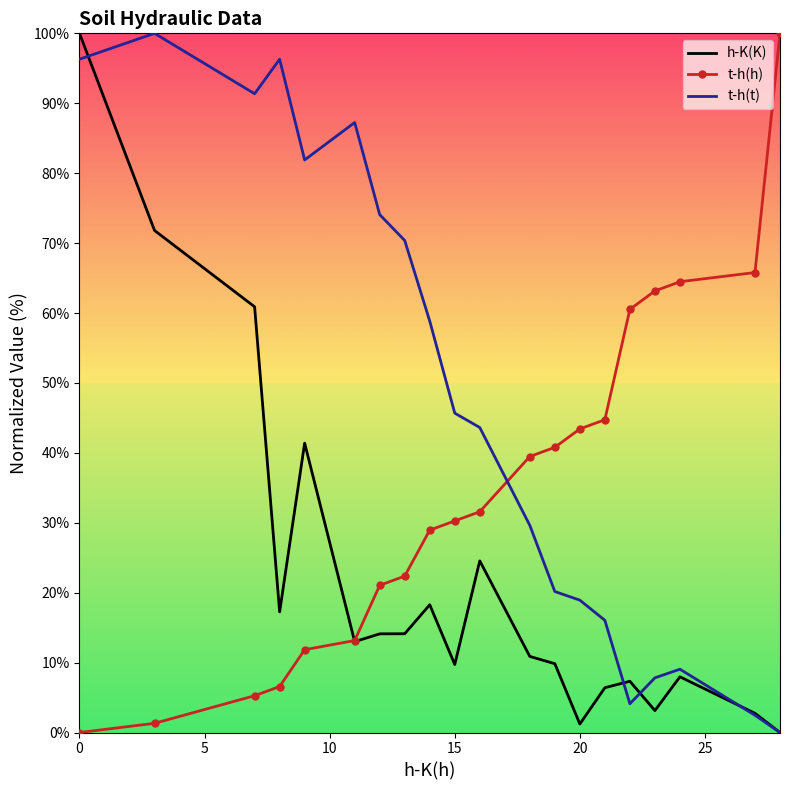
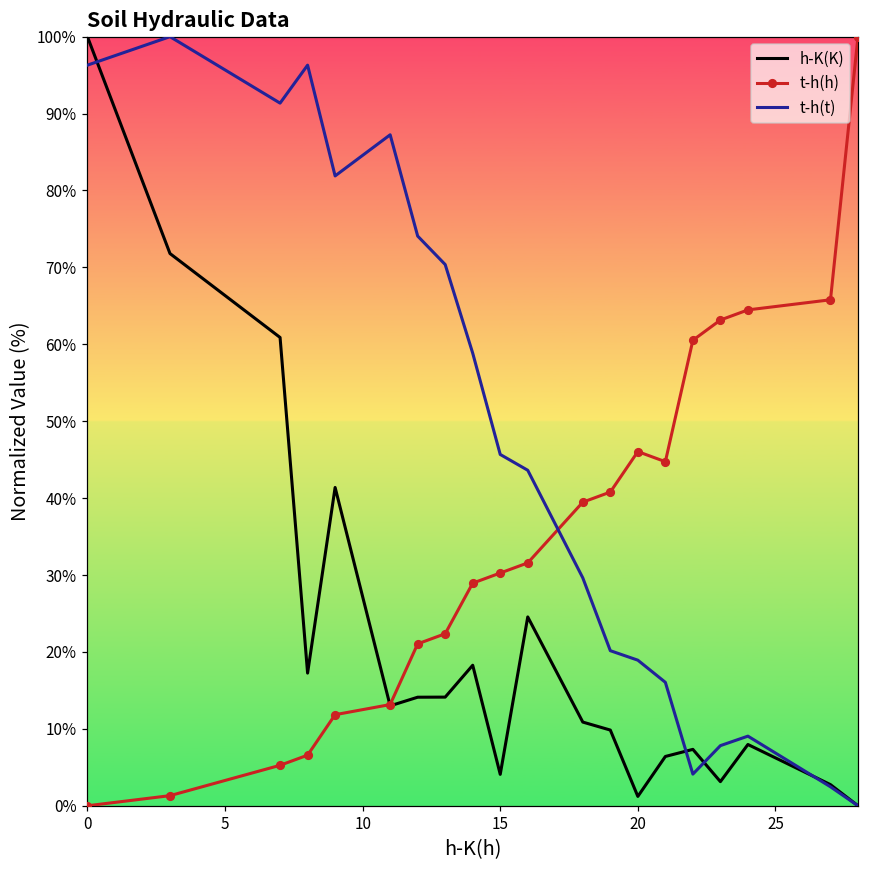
  {
    "h-K(K)": {
      "0": "100%",
-     "15": "10%",
+     "15": "4%",
      "20": "1%"
    },
    "t-h(h)": {
      "0": "0%",
      "15": "30%",
-     "20": "43%"
+     "20": "46%"
    },
    "t-h(t)": {
      "0": "96%",
      "15": "46%",
      "20": "19%"
    }
  }
